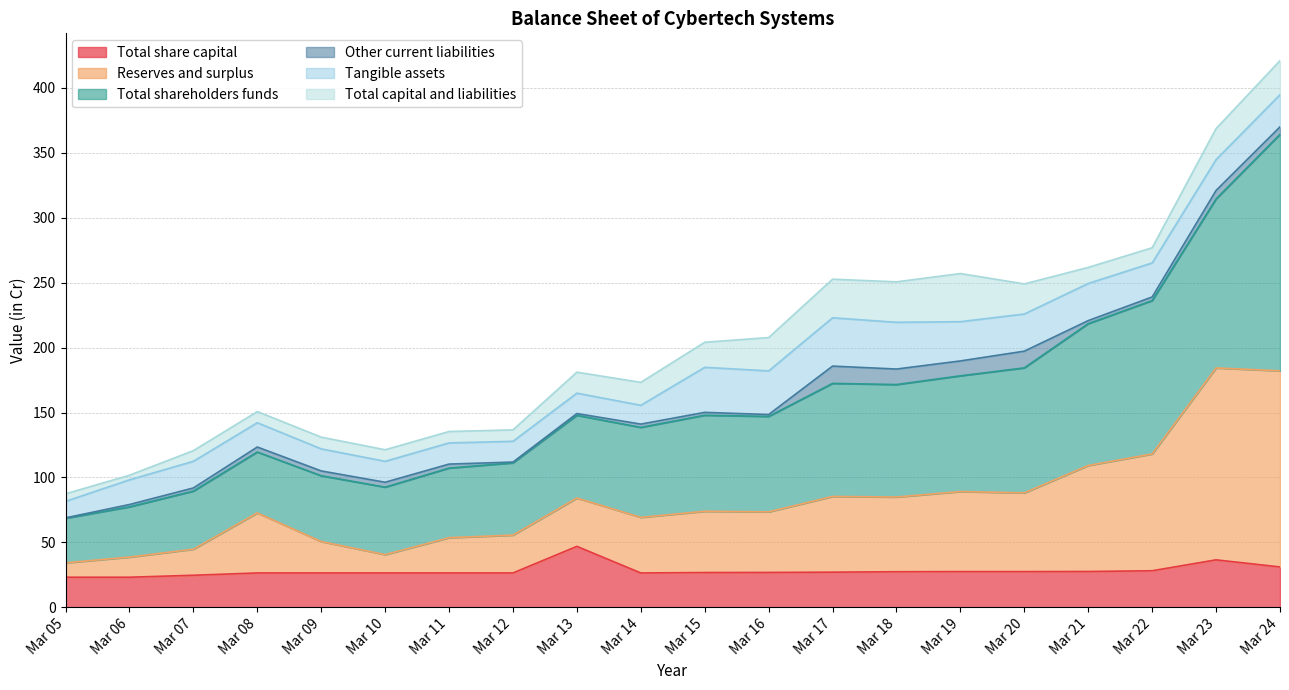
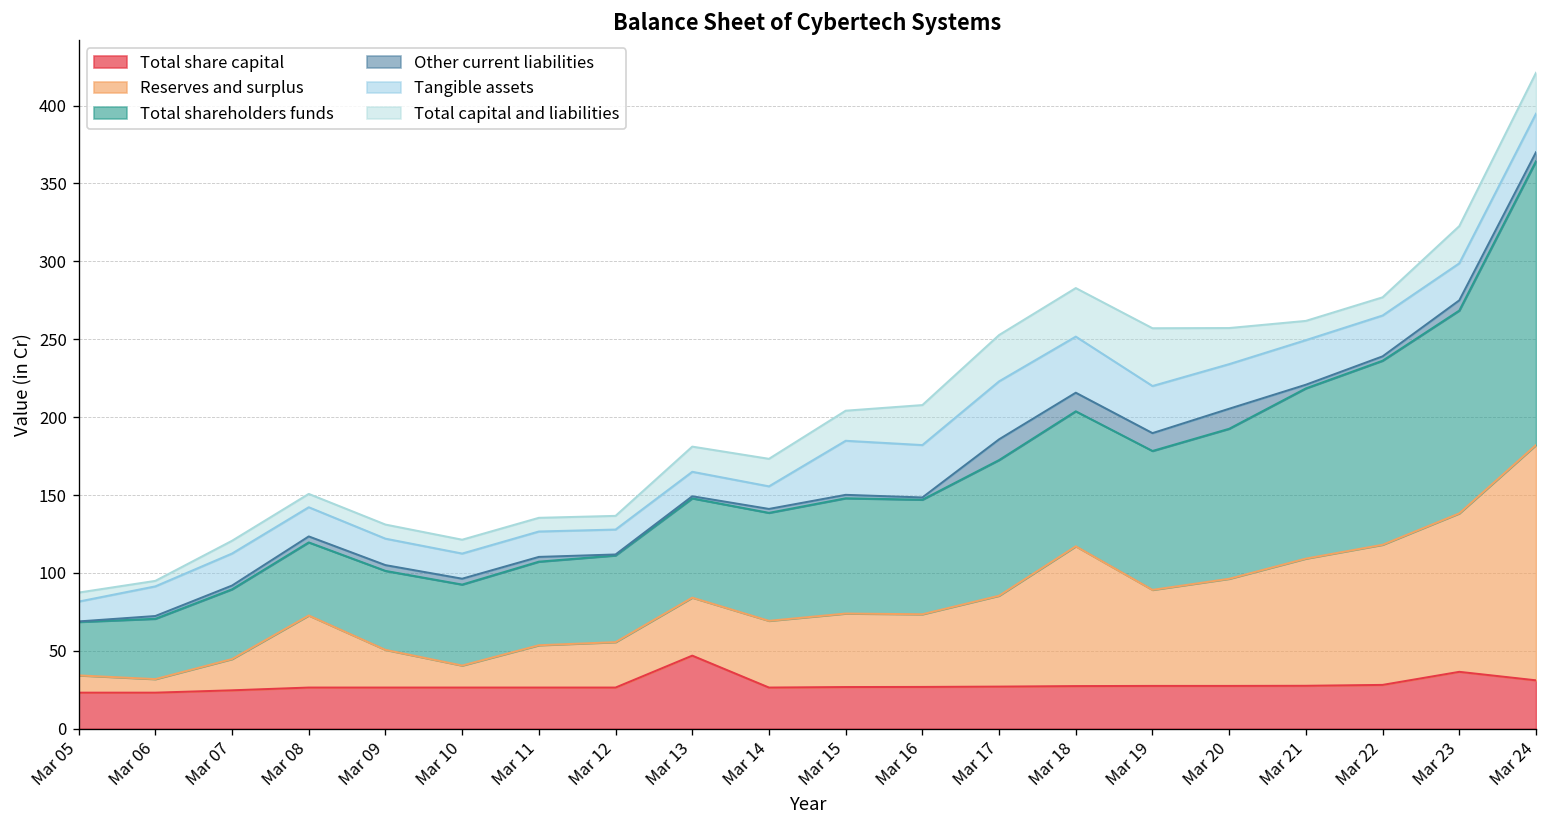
  {
    "Total share capital": {
      "Mar 05": 23,
      "Mar 06": 23,
      "Mar 07": 25,
      "Mar 08": 26,
      "Mar 09": 26,
      "Mar 10": 26,
      "Mar 11": 26,
      "Mar 12": 26,
      "Mar 13": 47,
      "Mar 14": 26,
      "Mar 15": 27,
      "Mar 16": 27,
      "Mar 17": 27,
      "Mar 18": 27,
      "Mar 19": 28,
      "Mar 20": 28,
      "Mar 21": 28,
      "Mar 22": 28,
      "Mar 23": 37,
      "Mar 24": 31
    },
    "Reserves and surplus": {
      "Mar 05": 11,
-     "Mar 06": 15,
+     "Mar 06": 9,
      "Mar 07": 20,
      "Mar 08": 46,
      "Mar 09": 24,
      "Mar 10": 14,
      "Mar 11": 27,
      "Mar 12": 29,
      "Mar 13": 37,
      "Mar 14": 43,
      "Mar 15": 47,
      "Mar 16": 47,
      "Mar 17": 58,
-     "Mar 18": 58,
+     "Mar 18": 90,
      "Mar 19": 62,
-     "Mar 20": 61,
+     "Mar 20": 69,
      "Mar 21": 82,
      "Mar 22": 90,
-     "Mar 23": 148,
+     "Mar 23": 102,
      "Mar 24": 151
    }
  }
